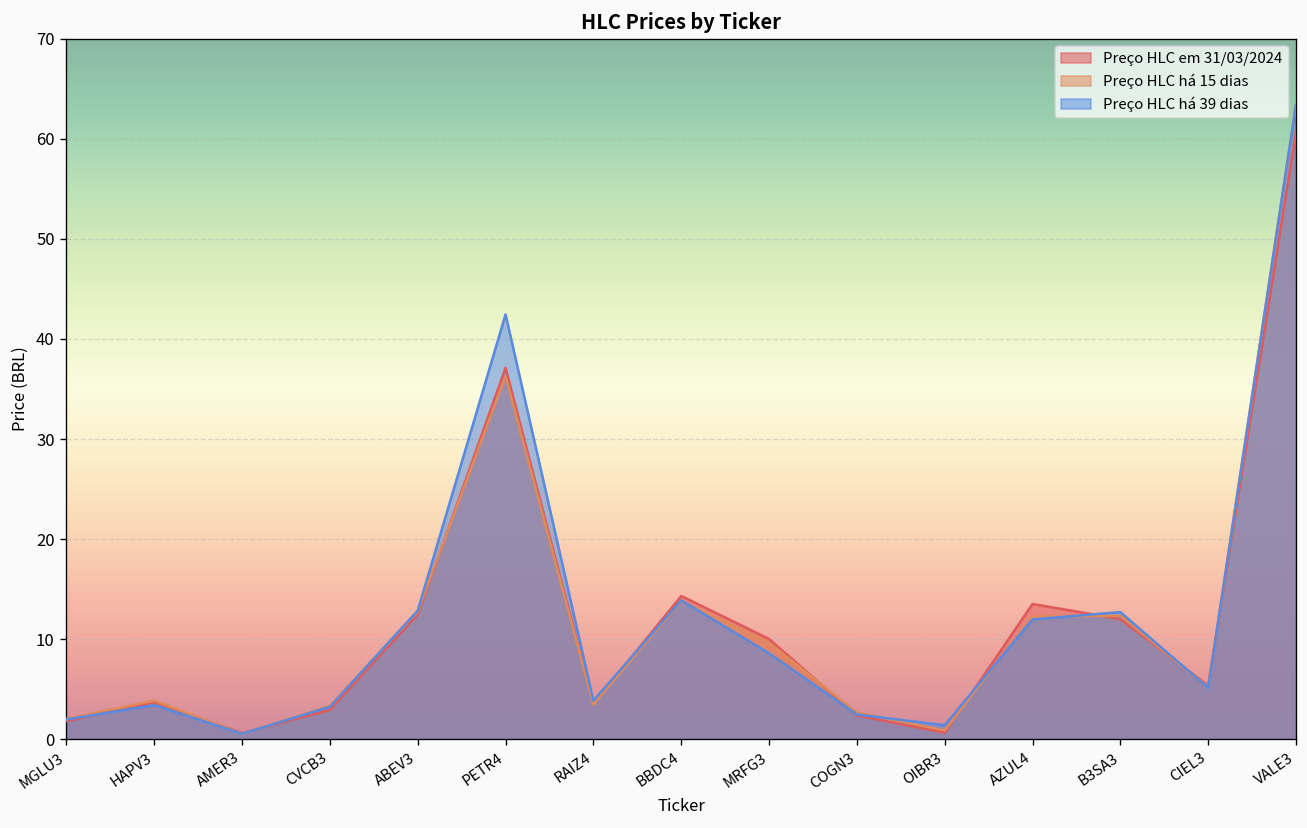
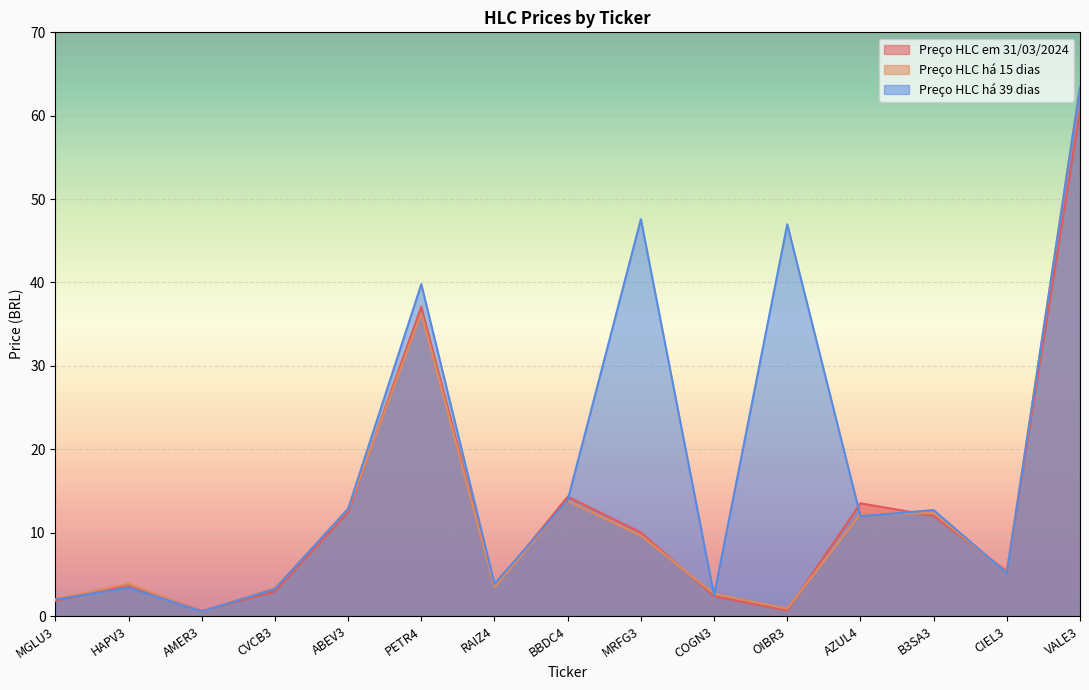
  {
    "Preço HLC há 39 dias": {
-     "PETR4": 42,
+     "PETR4": 40,
      "RAIZ4": 4,
-     "MRFG3": 9,
-     "OIBR3": 1,
+     "MRFG3": 48,
+     "OIBR3": 47,
      "B3SA3": 13
    }
  }
